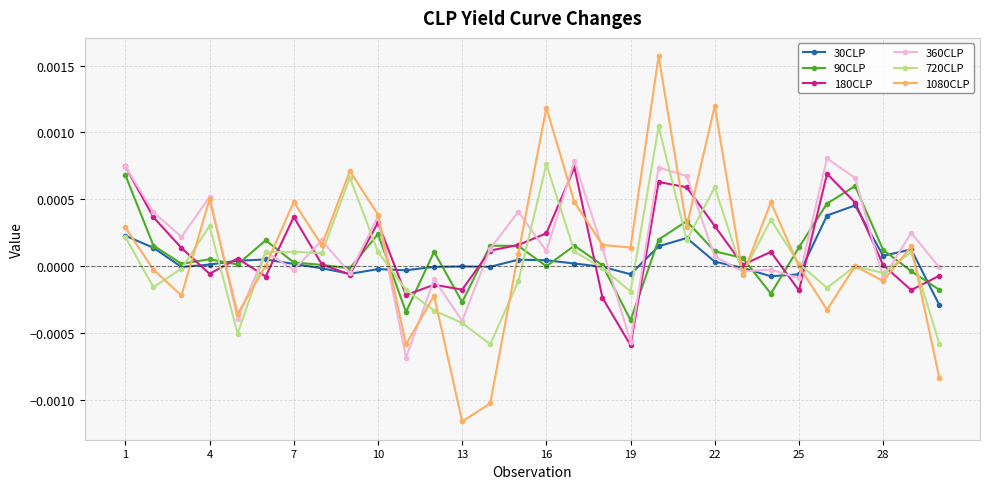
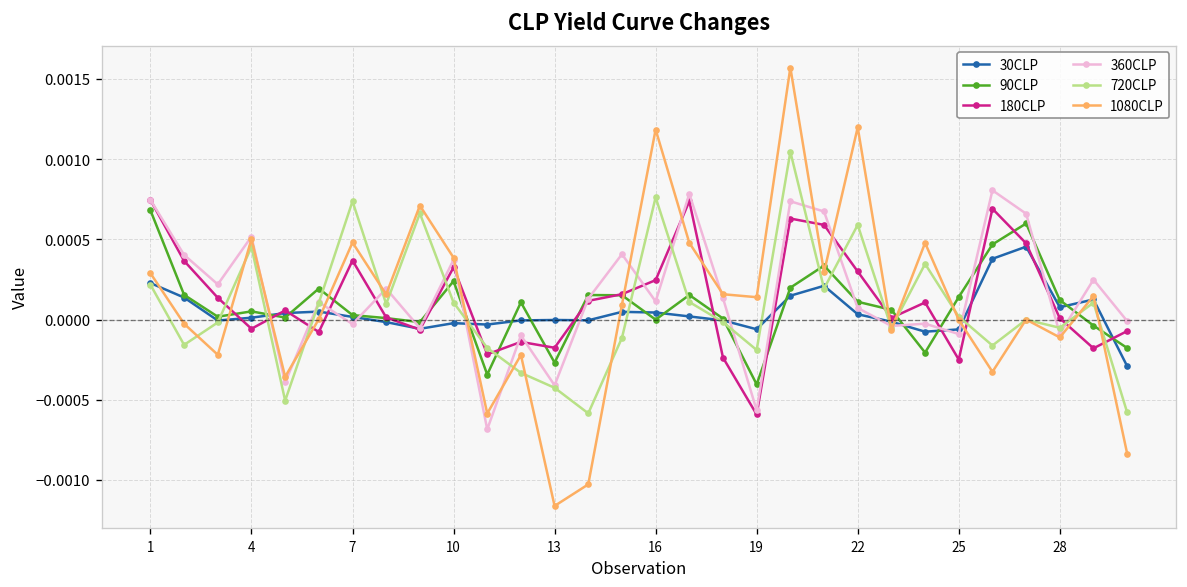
  {
    "30CLP": {
      "4": 0.00001,
      "10": -0.00002,
      "13": 0.00000,
      "16": 0.00004,
      "19": -0.00006,
      "22": 0.00003,
      "25": -0.00006,
      "28": 0.00008
    },
    "90CLP": {
      "1": 0.00068,
      "4": 0.00005,
      "10": 0.00024,
      "13": -0.00027,
      "16": 0.00000,
      "19": -0.00040,
      "22": 0.00011,
      "25": 0.00014,
      "28": 0.00012
    },
    "180CLP": {
      "4": -0.00006,
      "7": 0.00037,
      "10": 0.00033,
      "13": -0.00018,
      "16": 0.00025,
      "19": -0.00059,
      "22": 0.00030,
-     "25": -0.00018,
+     "25": -0.00025,
      "28": 0.00001
    },
    "360CLP": {
      "7": -0.00003,
      "16": 0.00011,
      "19": -0.00057,
      "22": 0.00007,
      "25": -0.00009,
      "28": -0.00009
    },
    "720CLP": {
-     "4": 0.00030,
-     "7": 0.00011,
+     "4": 0.00045,
+     "7": 0.00074,
      "10": 0.00011,
      "16": 0.00076,
      "19": -0.00019,
      "22": 0.00059,
      "25": 0.00002,
      "28": -0.00005
    },
    "1080CLP": {
      "1": 0.00029,
      "7": 0.00048,
      "13": -0.00116,
      "16": 0.00118,
      "19": 0.00014,
      "22": 0.00120,
      "25": 0.00000,
      "28": -0.00011
    }
  }
